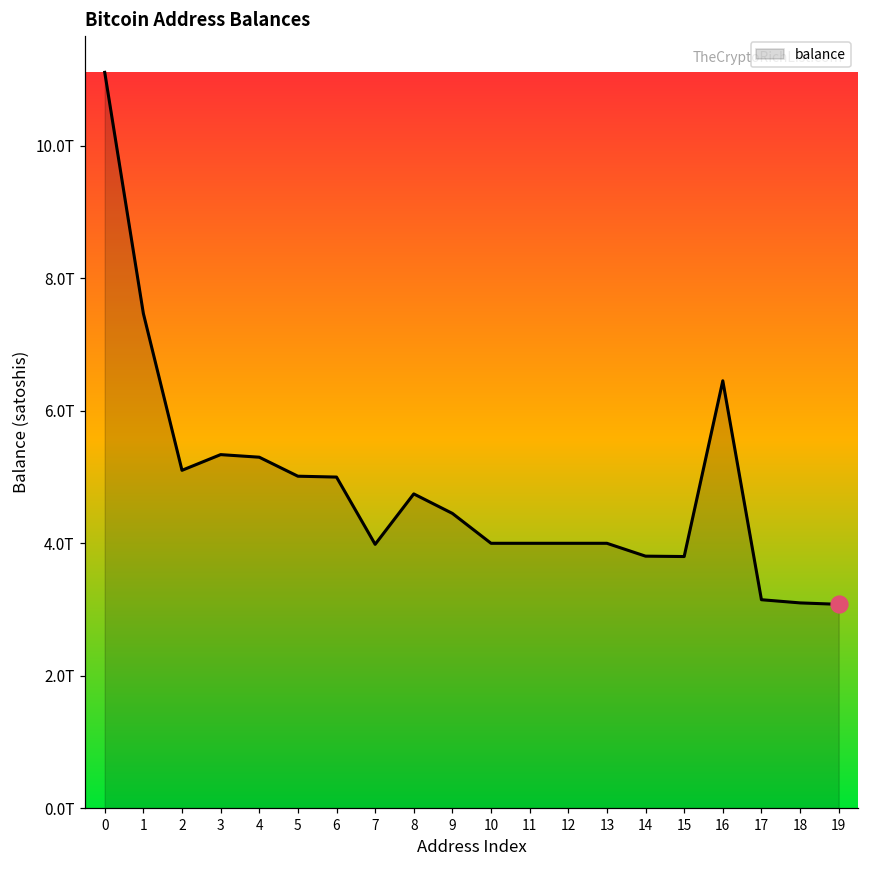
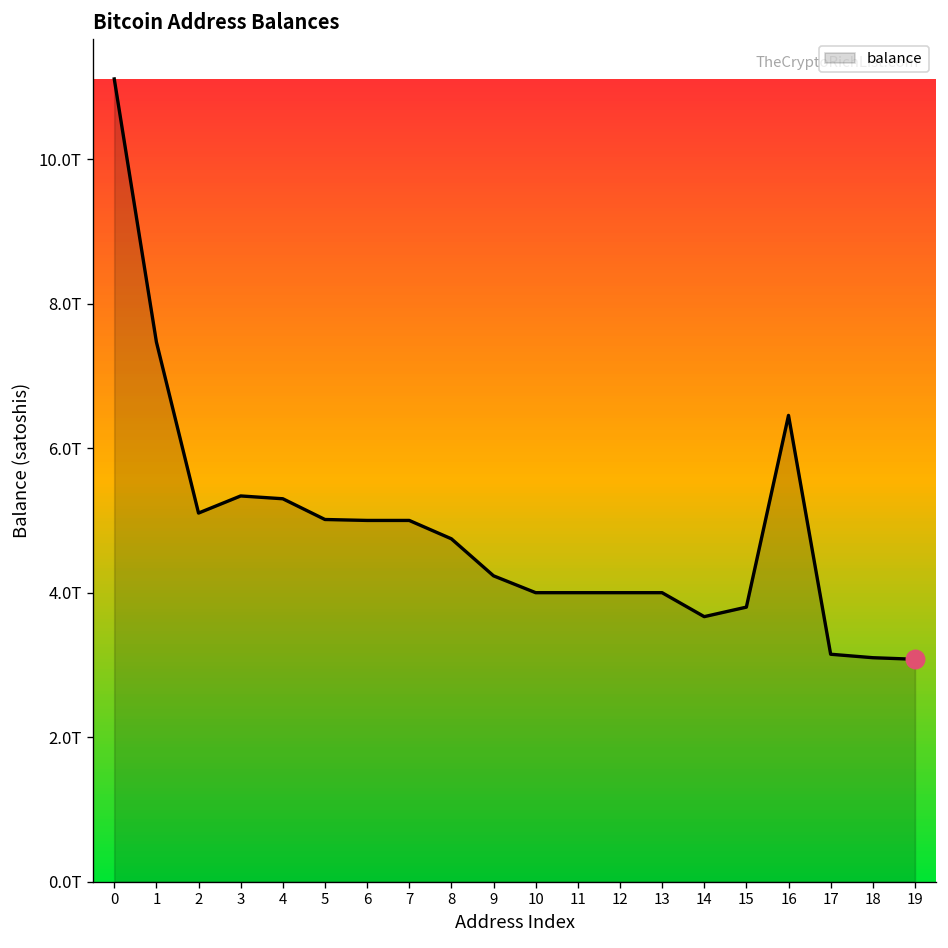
  {
    "balance": {
      "0": "11.1T",
      "1": "7.5T",
      "2": "5.1T",
      "3": "5.3T",
      "4": "5.3T",
      "5": "5.0T",
      "6": "5.0T",
-     "7": "4.0T",
+     "7": "5.0T",
      "8": "4.7T",
-     "9": "4.5T",
+     "9": "4.2T",
      "10": "4.0T",
      "11": "4.0T",
      "12": "4.0T",
      "13": "4.0T",
-     "14": "3.8T",
+     "14": "3.7T",
      "15": "3.8T",
      "16": "6.5T",
      "17": "3.1T",
      "18": "3.1T"
    }
  }
